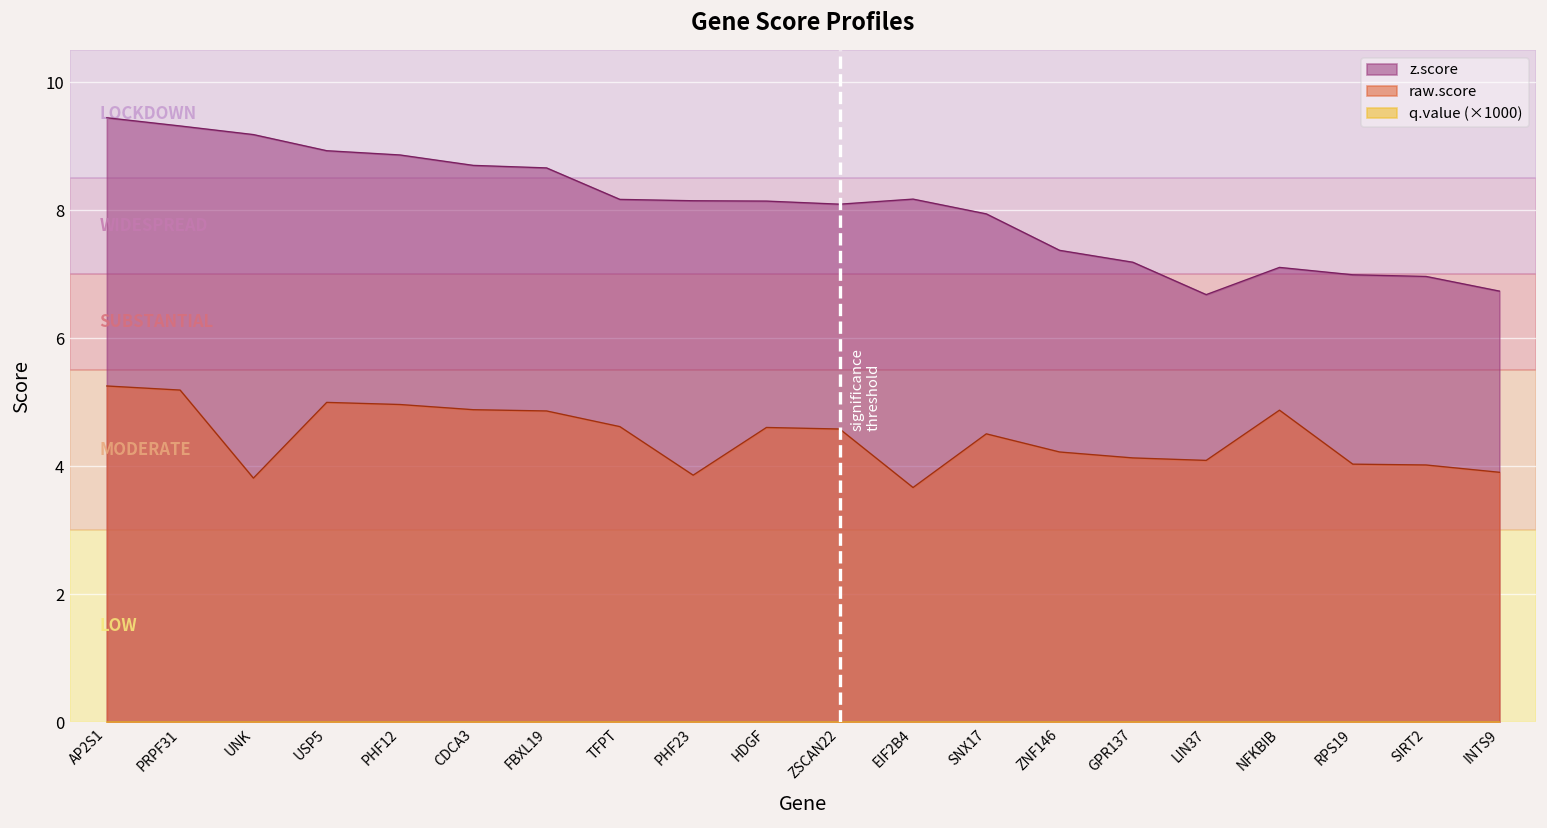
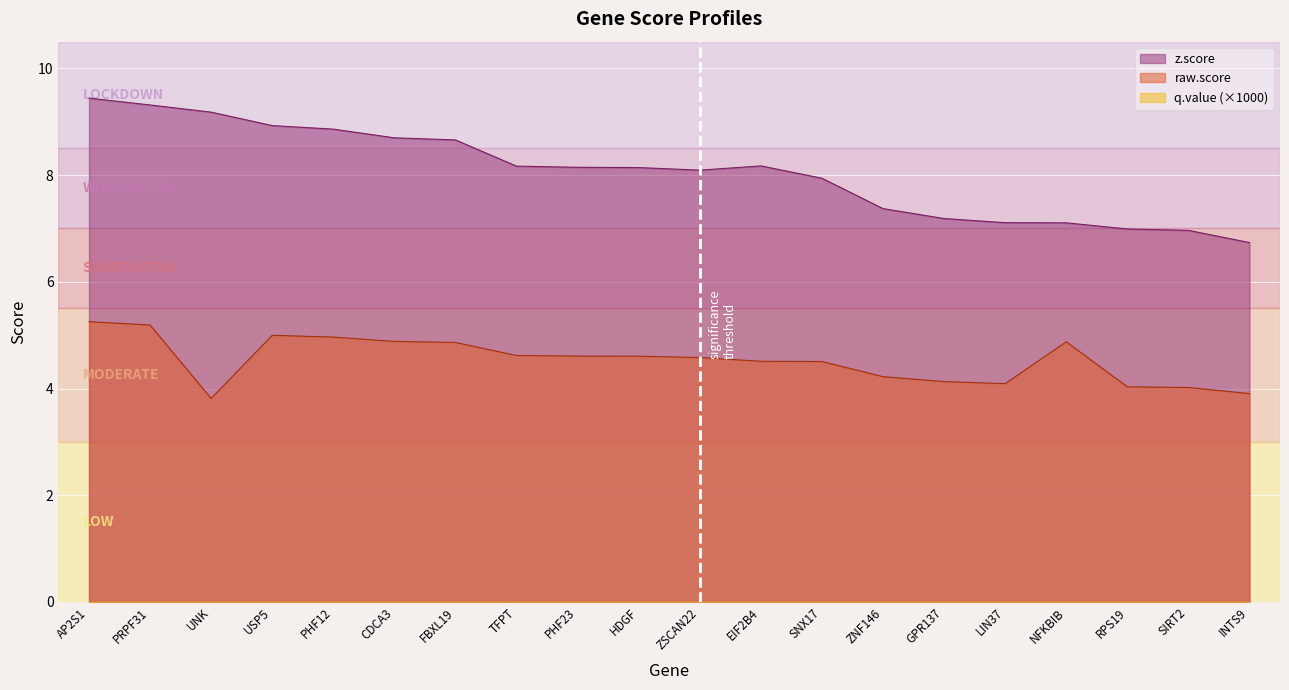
  {
    "z.score": {
      "AP2S1": 9.4,
      "PRPF31": 9.3,
      "UNK": 9.2,
      "USP5": 8.9,
      "PHF12": 8.9,
      "CDCA3": 8.7,
      "FBXL19": 8.7,
      "TFPT": 8.2,
      "PHF23": 8.1,
      "HDGF": 8.1,
      "ZSCAN22": 8.1,
      "EIF2B4": 8.2,
      "SNX17": 7.9,
      "ZNF146": 7.4,
      "GPR137": 7.2,
-     "LIN37": 6.7,
+     "LIN37": 7.1,
      "NFKBIB": 7.1,
      "RPS19": 7.0,
      "SIRT2": 7.0,
      "INTS9": 6.7
    },
    "raw.score": {
      "AP2S1": 5.3,
      "PRPF31": 5.2,
      "UNK": 3.8,
      "USP5": 5.0,
      "PHF12": 5.0,
      "CDCA3": 4.9,
      "FBXL19": 4.9,
      "TFPT": 4.6,
-     "PHF23": 3.9,
+     "PHF23": 4.6,
      "HDGF": 4.6,
      "ZSCAN22": 4.6,
-     "EIF2B4": 3.7,
+     "EIF2B4": 4.5,
      "SNX17": 4.5,
      "ZNF146": 4.2,
      "GPR137": 4.1,
      "LIN37": 4.1,
      "NFKBIB": 4.9,
      "RPS19": 4.0,
      "SIRT2": 4.0,
      "INTS9": 3.9
    },
    "q.value (×1000)": {
      "AP2S1": 0.0,
      "PRPF31": 0.0,
      "UNK": 0.0,
      "USP5": 0.0,
      "PHF12": 0.0,
      "CDCA3": 0.0,
      "FBXL19": 0.0,
      "TFPT": 0.0,
      "PHF23": 0.0,
      "HDGF": 0.0,
      "ZSCAN22": 0.0,
      "EIF2B4": 0.0,
      "SNX17": 0.0,
      "ZNF146": 0.0,
      "GPR137": 0.0,
      "LIN37": 0.0,
      "NFKBIB": 0.0,
      "RPS19": 0.0,
      "SIRT2": 0.0,
      "INTS9": 0.0
    }
  }
